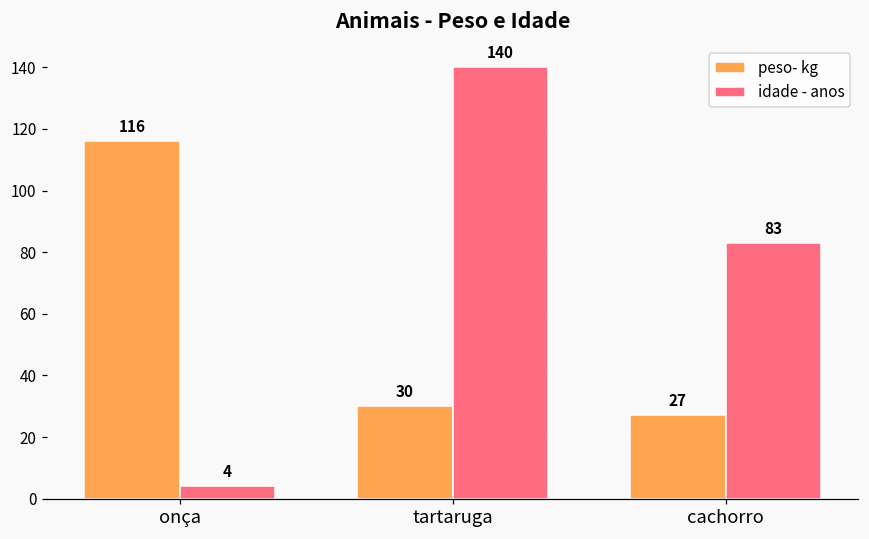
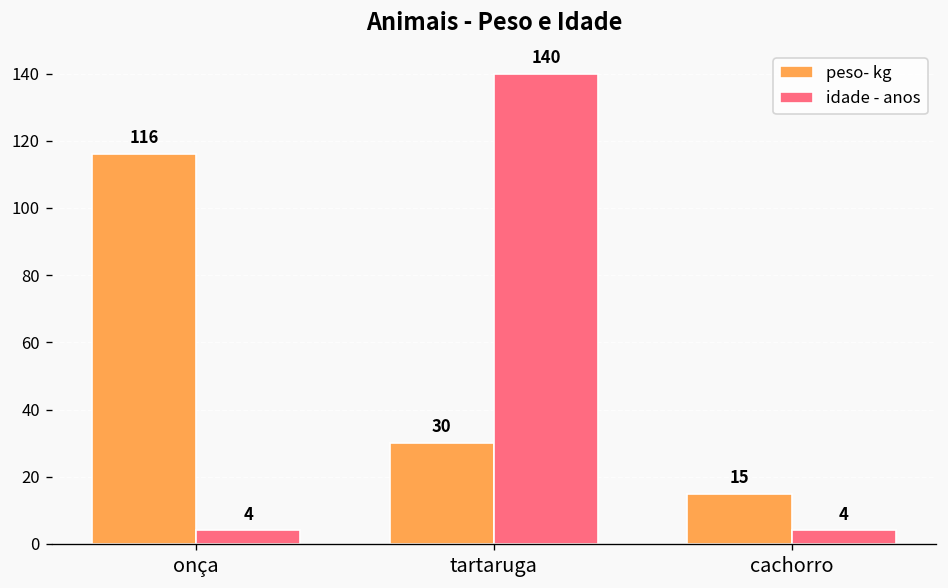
  {
    "peso- kg": {
      "onça": 116,
      "tartaruga": 30,
-     "cachorro": 27
+     "cachorro": 15
    },
    "idade - anos": {
      "onça": 4,
      "tartaruga": 140,
-     "cachorro": 83
+     "cachorro": 4
    }
  }
